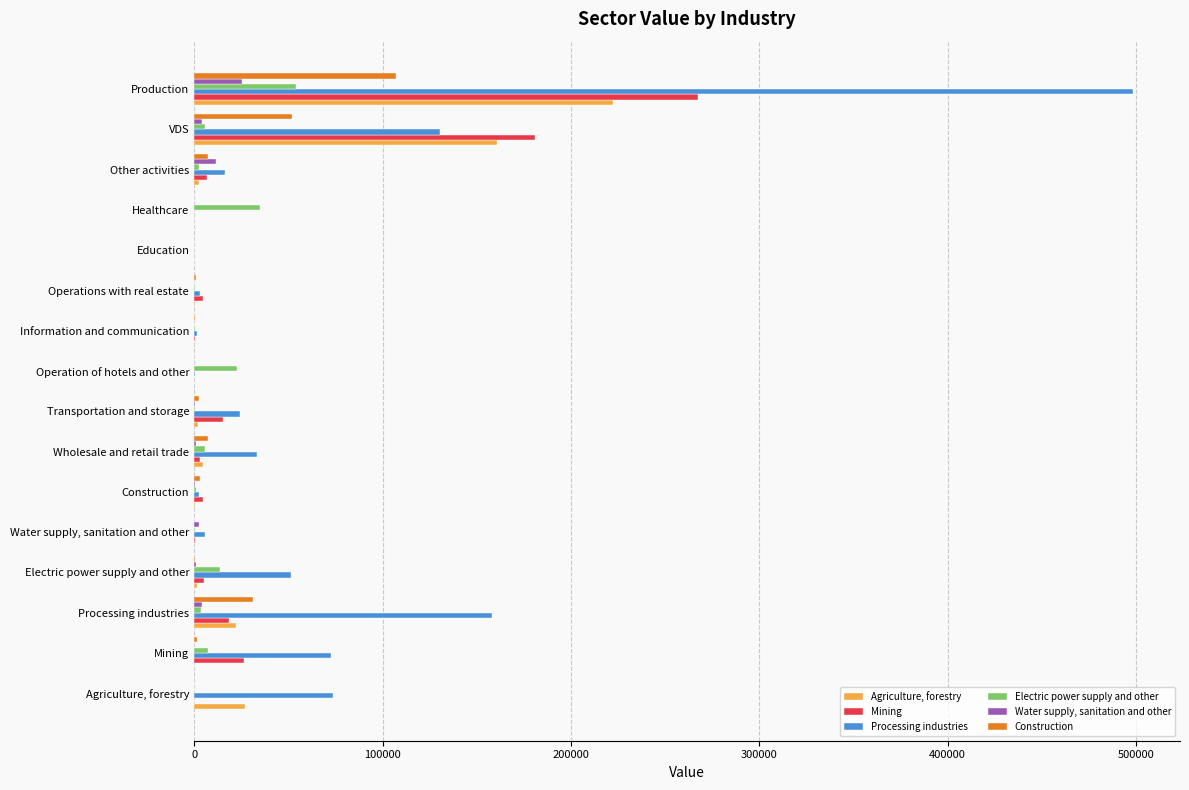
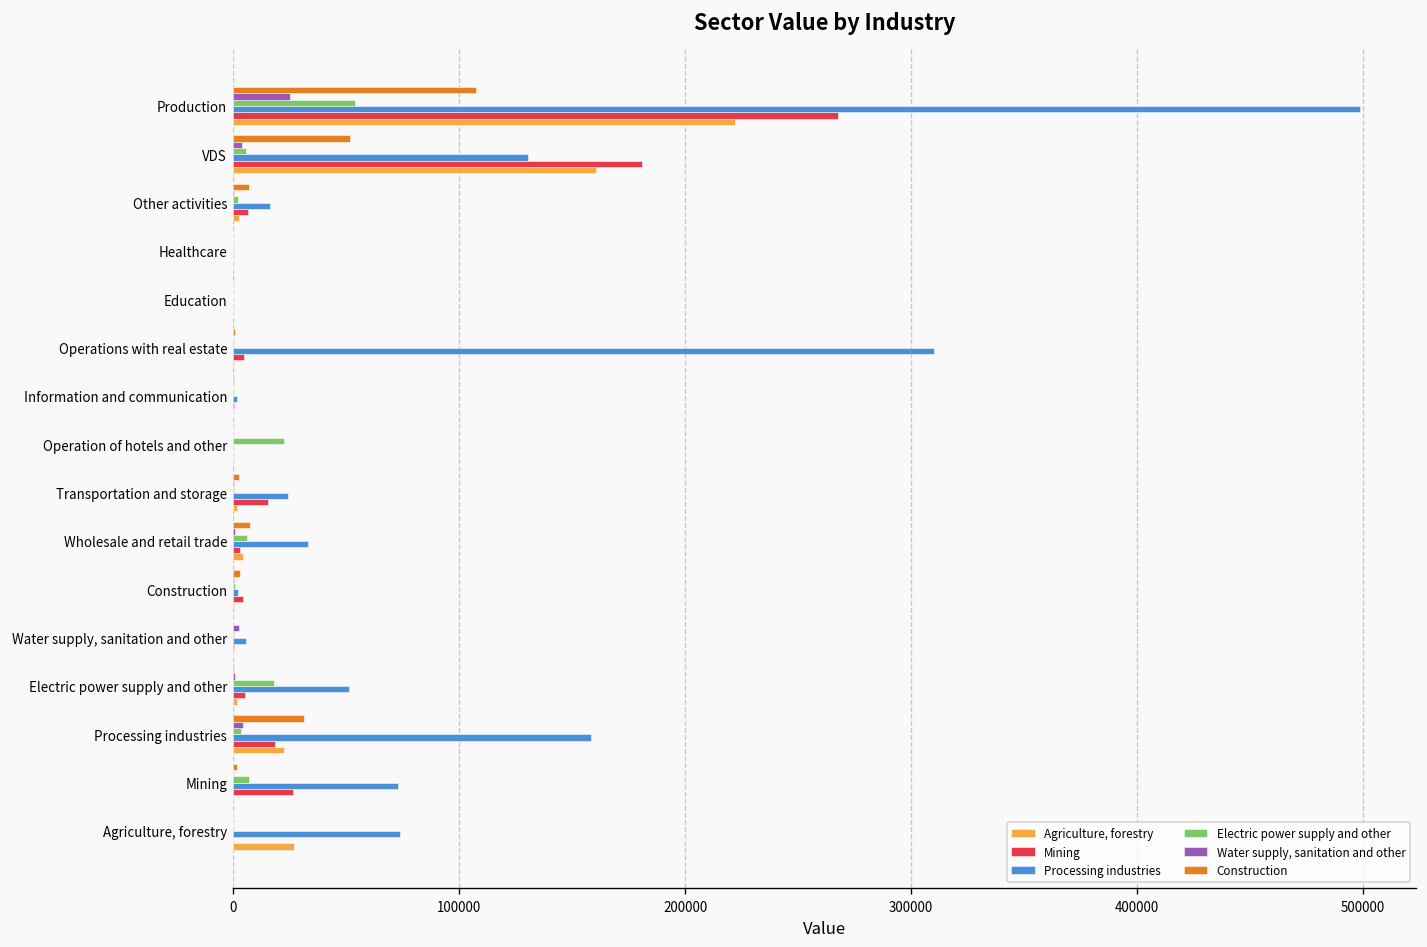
  {
    "Mining": {
      "Production": 267000,
      "VDS": 181000,
      "Other activities": 7000,
      "Operations with real estate": 5000,
      "Transportation and storage": 16000,
      "Wholesale and retail trade": 3000,
      "Construction": 5000,
      "Electric power supply and other": 5000,
      "Processing industries": 19000,
      "Mining": 27000
    },
    "Processing industries": {
      "Production": 498000,
      "VDS": 131000,
      "Other activities": 16000,
-     "Operations with real estate": 3000,
+     "Operations with real estate": 310000,
      "Information and communication": 2000,
      "Transportation and storage": 24000,
      "Wholesale and retail trade": 33000,
      "Construction": 2000,
      "Water supply, sanitation and other": 6000,
      "Electric power supply and other": 51000,
      "Processing industries": 158000,
      "Mining": 73000,
      "Agriculture, forestry": 74000
    },
    "Electric power supply and other": {
      "Production": 54000,
      "VDS": 6000,
      "Other activities": 2000,
-     "Healthcare": 35000,
+     "Healthcare": 0,
      "Operation of hotels and other": 23000,
      "Wholesale and retail trade": 6000,
-     "Electric power supply and other": 14000,
+     "Electric power supply and other": 18000,
      "Processing industries": 4000,
      "Mining": 7000
    },
    "Water supply, sanitation and other": {
      "Production": 25000,
      "VDS": 4000,
-     "Other activities": 12000,
+     "Other activities": 1000,
      "Water supply, sanitation and other": 3000,
      "Processing industries": 4000
    }
  }
